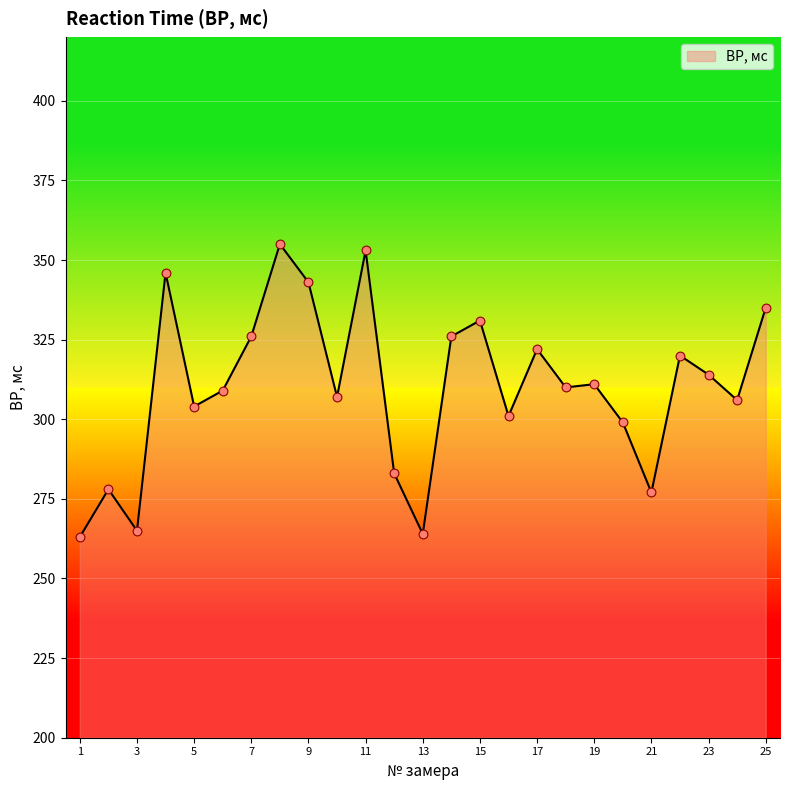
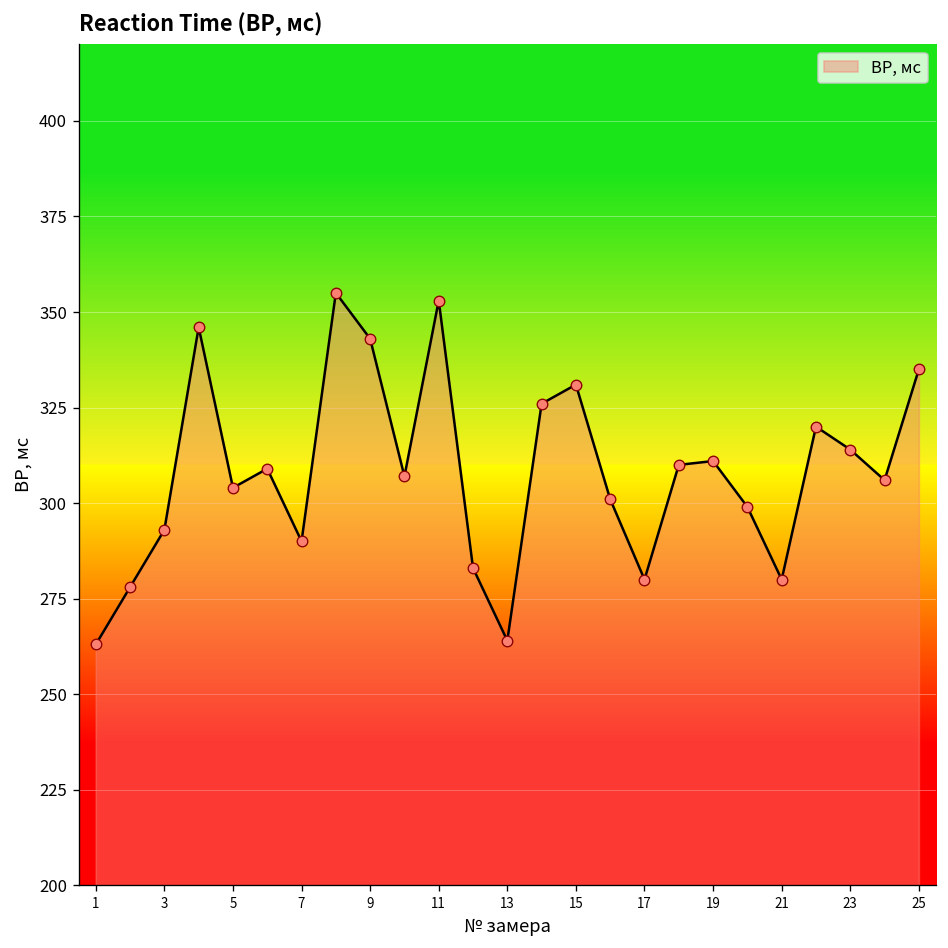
  {
    "1": 263,
-   "3": 265,
+   "3": 293,
    "5": 304,
-   "7": 326,
+   "7": 290,
    "9": 343,
    "11": 353,
    "13": 264,
    "15": 331,
-   "17": 322,
+   "17": 280,
    "19": 311,
-   "21": 277,
+   "21": 280,
    "23": 314,
    "25": 335
  }
